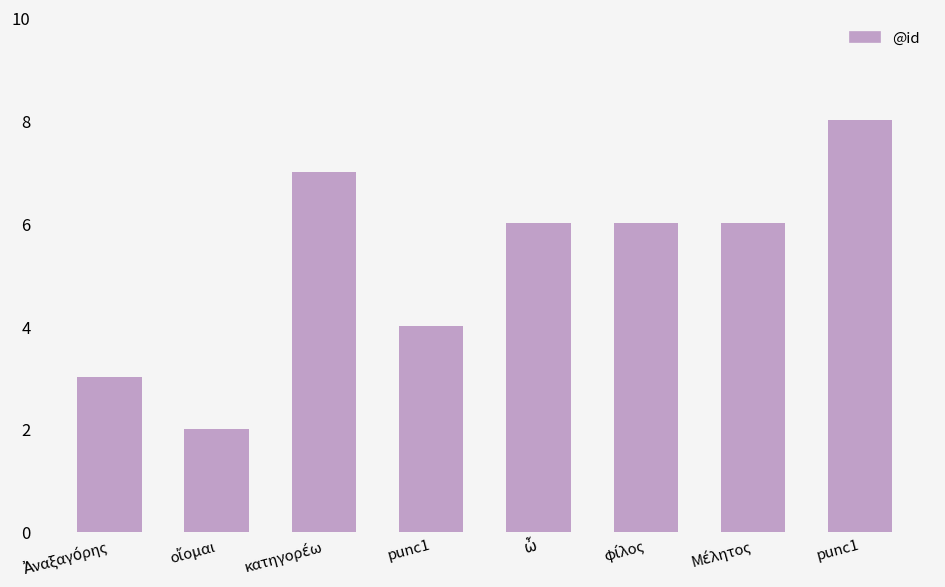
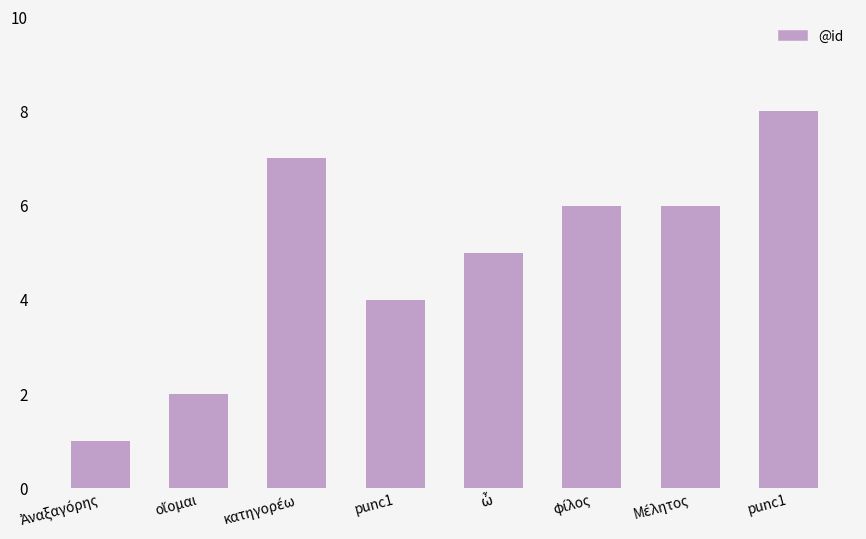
  {
-   "Ἀναξαγόρης": 3,
+   "Ἀναξαγόρης": 1,
    "οἴομαι": 2,
    "κατηγορέω": 7,
-   "ὦ": 6,
+   "ὦ": 5,
    "φίλος": 6,
    "Μέλητος": 6
  }
